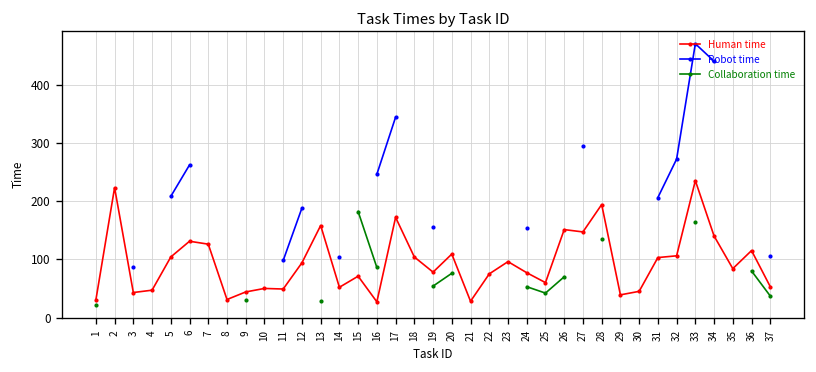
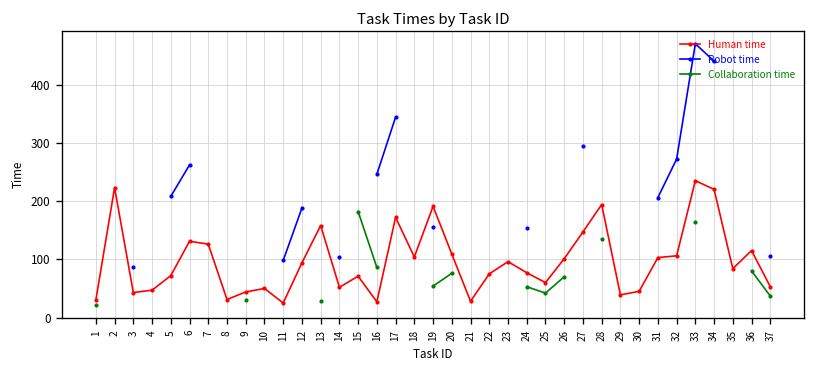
  {
    "Human time": {
      "1": 30,
      "2": 220,
      "3": 40,
      "4": 50,
-     "5": 100,
+     "5": 70,
      "6": 130,
      "7": 130,
      "8": 30,
      "9": 40,
      "10": 50,
-     "11": 50,
+     "11": 30,
      "12": 90,
      "13": 160,
      "14": 50,
      "15": 70,
      "16": 30,
      "17": 170,
      "18": 100,
-     "19": 80,
+     "19": 190,
      "20": 110,
      "21": 30,
      "22": 80,
      "23": 100,
      "24": 80,
      "25": 60,
-     "26": 150,
+     "26": 100,
      "27": 150,
      "28": 190,
      "29": 40,
      "30": 50,
      "31": 100,
      "32": 110,
      "33": 240,
-     "34": 140,
+     "34": 220,
      "35": 80,
      "36": 120,
      "37": 50
    },
    "Robot time": {
      "3": 90,
      "5": 210,
      "6": 260,
      "11": 100,
      "12": 190,
      "14": 100,
      "16": 250,
      "17": 340,
      "19": 160,
      "24": 150,
      "27": 290,
      "31": 210,
      "32": 270,
      "33": 470,
      "34": 440,
      "37": 110
    },
    "Collaboration time": {
      "1": 20,
      "9": 30,
      "13": 30,
      "15": 180,
      "16": 90,
      "19": 50,
      "20": 80,
      "24": 50,
      "25": 40,
      "26": 70,
      "28": 140,
      "33": 160,
      "36": 80,
      "37": 40
    }
  }
